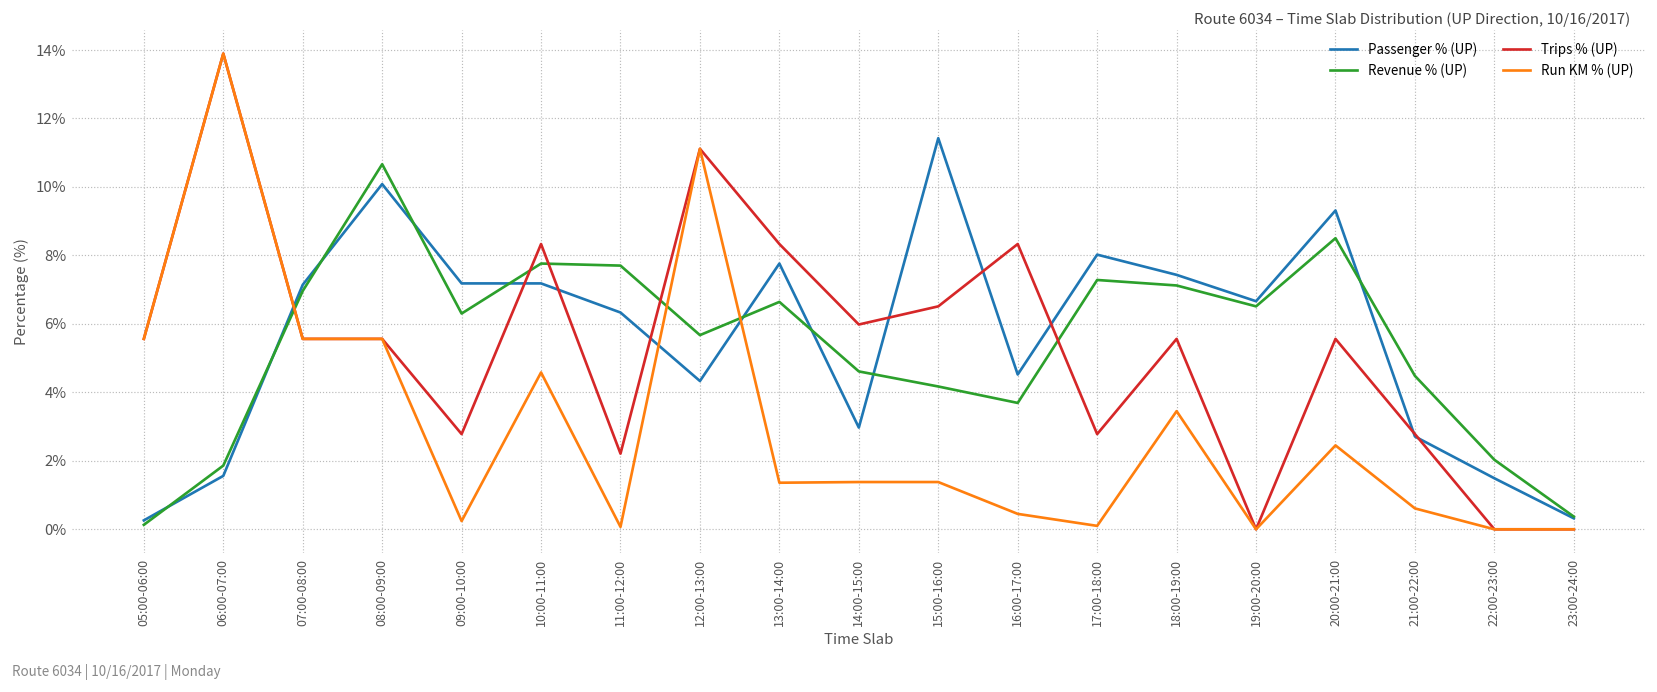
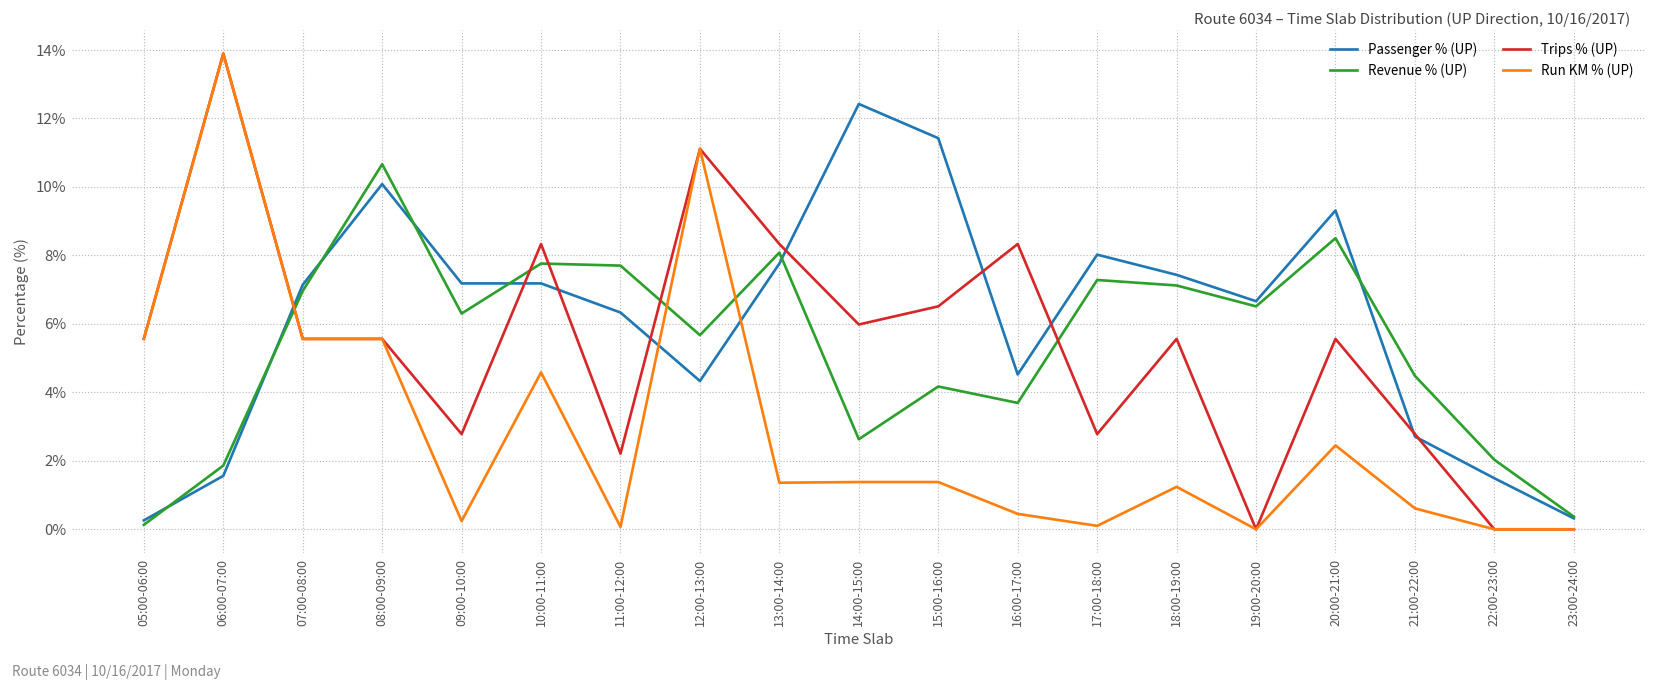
  {
    "Passenger % (UP)": {
      "05:00-06:00": "0.3%",
      "06:00-07:00": "1.6%",
      "07:00-08:00": "7.1%",
      "08:00-09:00": "10.1%",
      "09:00-10:00": "7.2%",
      "10:00-11:00": "7.2%",
      "11:00-12:00": "6.3%",
      "12:00-13:00": "4.3%",
      "13:00-14:00": "7.8%",
-     "14:00-15:00": "3.0%",
+     "14:00-15:00": "12.4%",
      "15:00-16:00": "11.4%",
      "16:00-17:00": "4.5%",
      "17:00-18:00": "8.0%",
      "18:00-19:00": "7.4%",
      "19:00-20:00": "6.7%",
      "20:00-21:00": "9.3%",
      "22:00-23:00": "1.5%"
    },
    "Revenue % (UP)": {
      "05:00-06:00": "0.1%",
      "06:00-07:00": "1.9%",
      "07:00-08:00": "7.0%",
      "08:00-09:00": "10.7%",
      "09:00-10:00": "6.3%",
      "10:00-11:00": "7.8%",
      "11:00-12:00": "7.7%",
      "12:00-13:00": "5.7%",
-     "13:00-14:00": "6.6%",
-     "14:00-15:00": "4.6%",
+     "13:00-14:00": "8.1%",
+     "14:00-15:00": "2.6%",
      "15:00-16:00": "4.2%",
      "16:00-17:00": "3.7%",
      "17:00-18:00": "7.3%",
      "18:00-19:00": "7.1%",
      "19:00-20:00": "6.5%",
      "20:00-21:00": "8.5%",
      "21:00-22:00": "4.5%",
      "22:00-23:00": "2.0%"
    },
    "Trips % (UP)": {
      "09:00-10:00": "2.8%",
      "10:00-11:00": "8.3%",
      "11:00-12:00": "2.2%",
      "13:00-14:00": "8.3%",
      "14:00-15:00": "6.0%",
      "15:00-16:00": "6.5%",
      "16:00-17:00": "8.3%",
      "17:00-18:00": "2.8%",
      "18:00-19:00": "5.6%",
      "20:00-21:00": "5.6%"
    },
    "Run KM % (UP)": {
      "09:00-10:00": "0.2%",
      "10:00-11:00": "4.6%",
      "11:00-12:00": "0.1%",
      "13:00-14:00": "1.4%",
      "14:00-15:00": "1.4%",
      "15:00-16:00": "1.4%",
      "16:00-17:00": "0.5%",
      "17:00-18:00": "0.1%",
-     "18:00-19:00": "3.5%",
+     "18:00-19:00": "1.2%",
      "20:00-21:00": "2.5%",
      "21:00-22:00": "0.6%"
    }
  }
